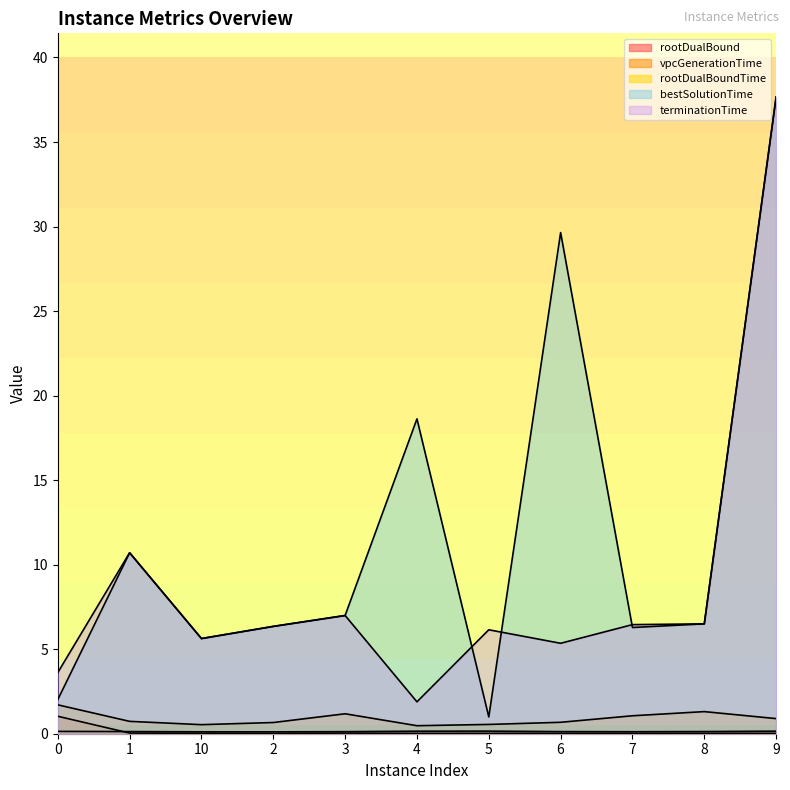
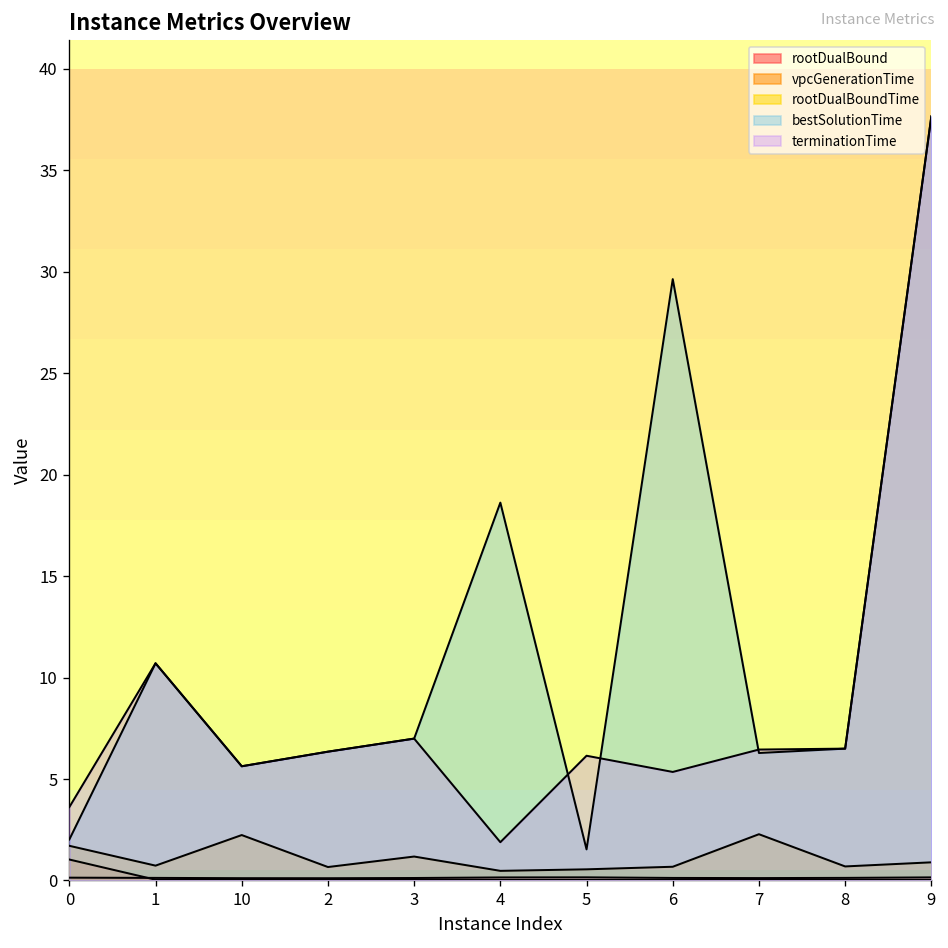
  {
    "rootDualBound": {
      "0": 0.1
    },
    "vpcGenerationTime": {
      "0": 1.0
    },
    "rootDualBoundTime": {
      "0": 1.7,
      "1": 0.7,
-     "10": 0.5,
+     "10": 2.2,
      "2": 0.7,
      "3": 1.2,
      "4": 0.5,
      "5": 0.5,
      "6": 0.7,
-     "7": 1.1,
-     "8": 1.3,
+     "7": 2.3,
+     "8": 0.7,
      "9": 0.9
    },
    "bestSolutionTime": {
      "0": 2.0,
      "4": 18.6,
-     "5": 1.0,
+     "5": 1.5,
      "6": 29.6,
      "7": 6.3
    },
    "terminationTime": {
      "0": 3.6,
      "4": 1.9,
      "5": 6.1,
      "6": 5.3,
      "7": 6.5
    }
  }
